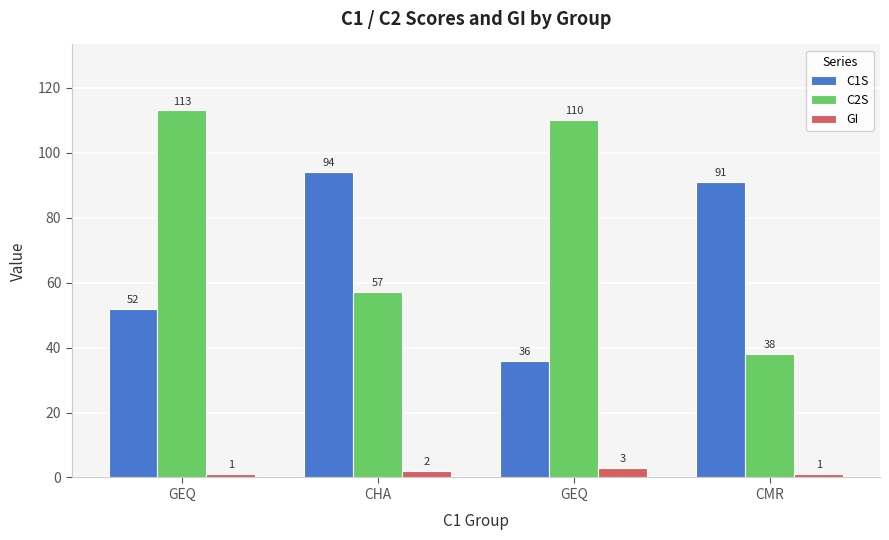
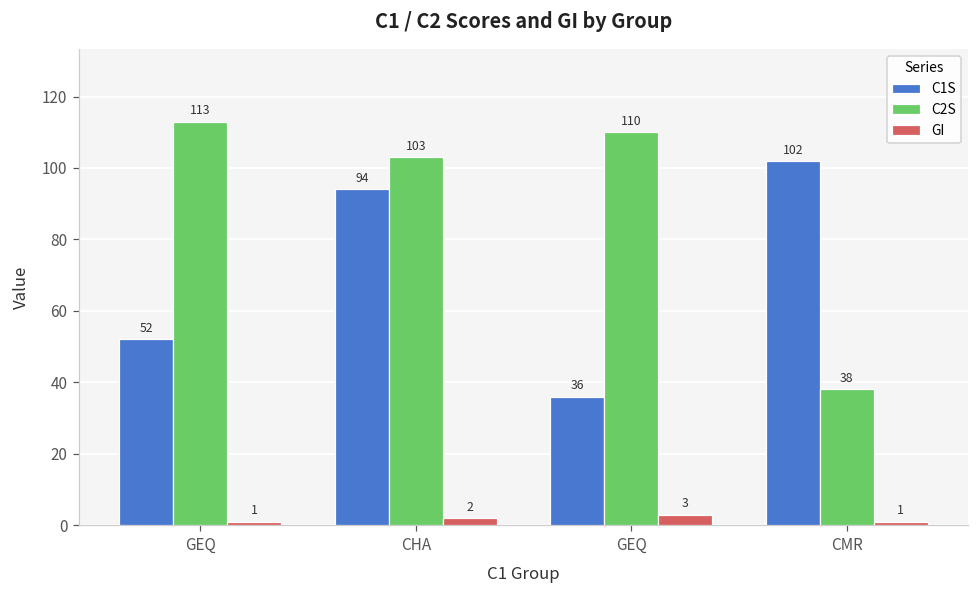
  {
    "C1S": {
      "CHA": 94,
-     "CMR": 91
+     "CMR": 102
    },
    "C2S": {
-     "CHA": 57,
+     "CHA": 103,
      "CMR": 38
    },
    "GI": {
      "CHA": 2,
      "CMR": 1
    }
  }
